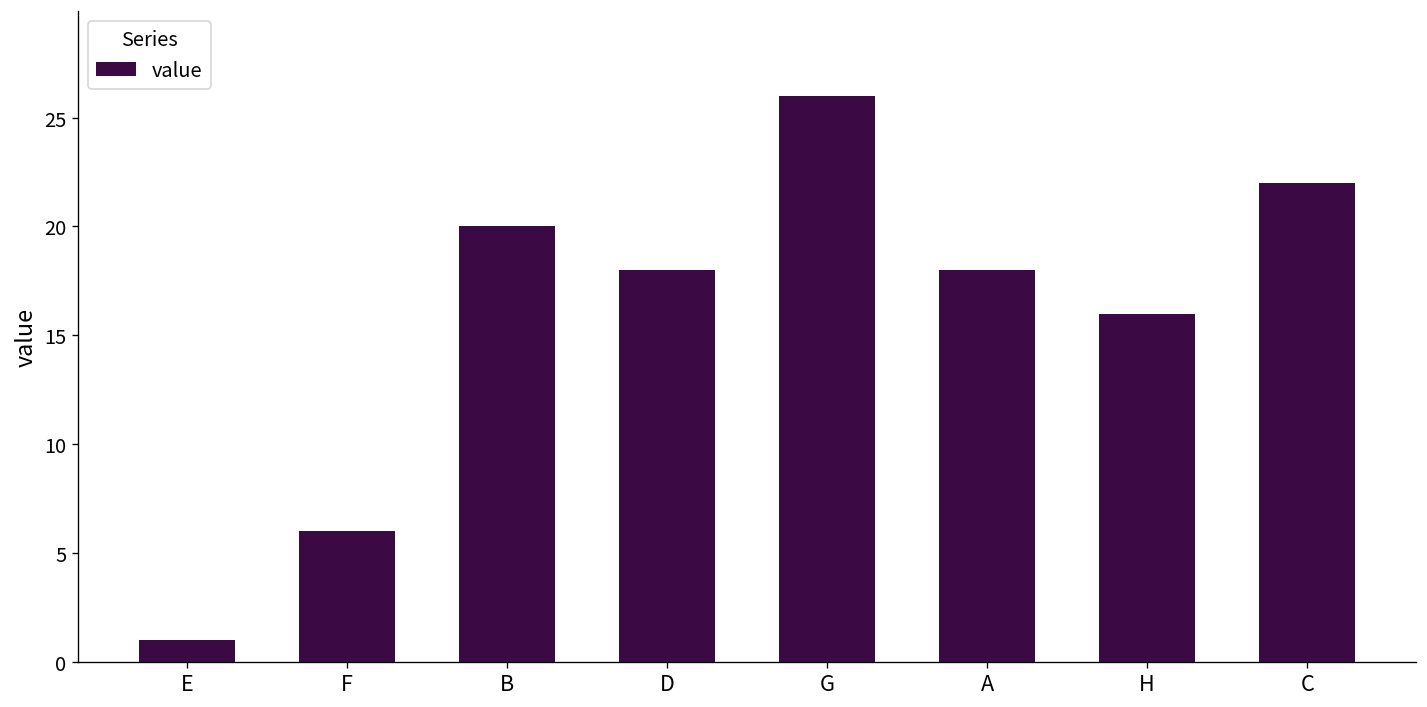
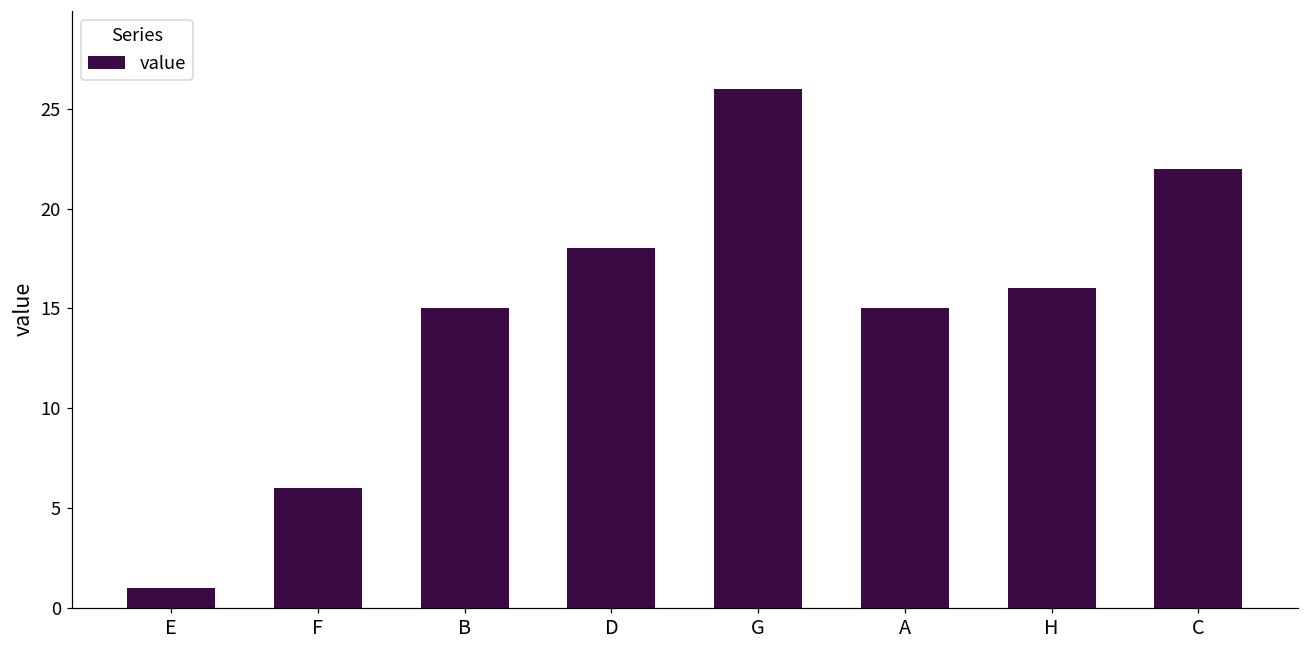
  {
    "E": 1,
    "F": 6,
-   "B": 20,
+   "B": 15,
    "D": 18,
    "G": 26,
-   "A": 18,
+   "A": 15,
    "H": 16,
    "C": 22
  }
